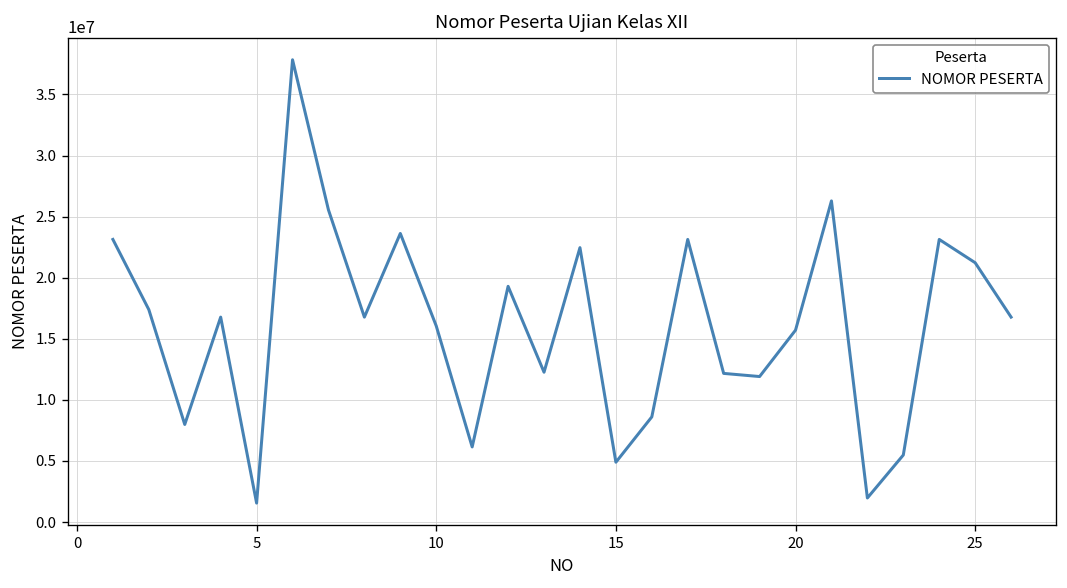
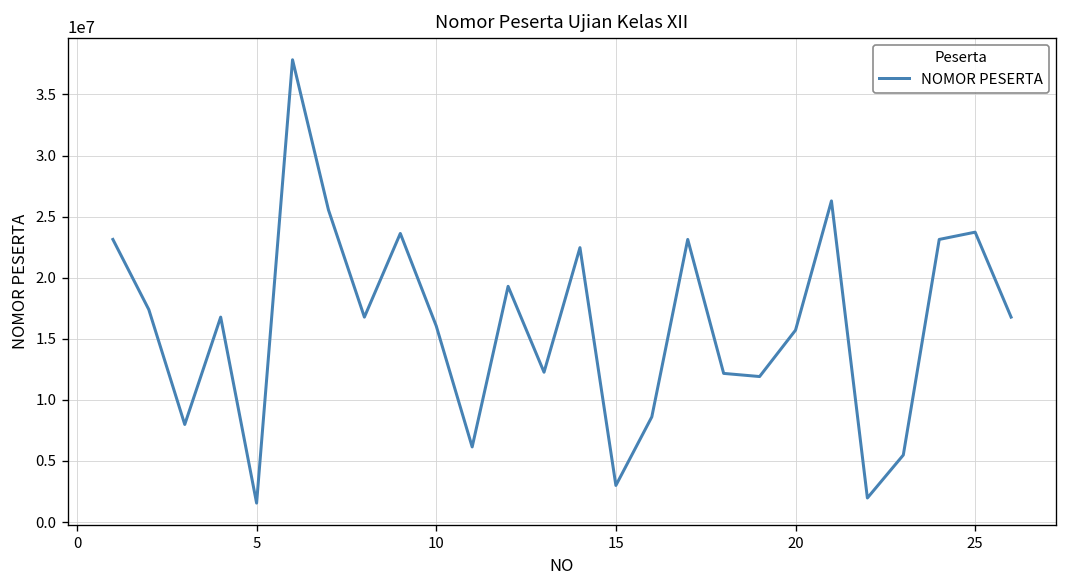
  {
    "5": 1600000,
    "10": 16000000,
-   "15": 4900000,
+   "15": 3000000,
    "20": 15700000,
-   "25": 21200000
+   "25": 23700000
  }
